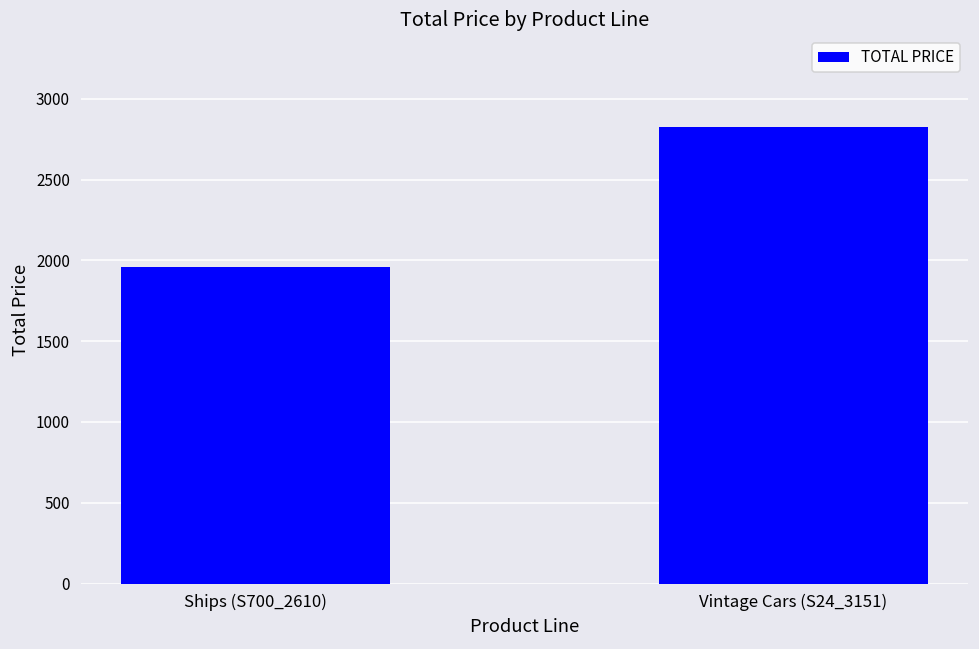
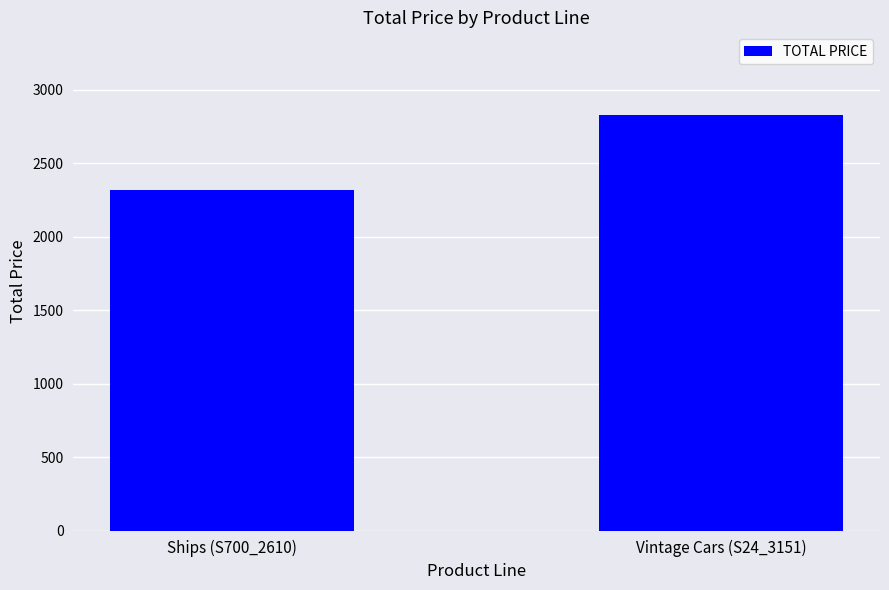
  {
-   "Ships (S700_2610)": 1960,
+   "Ships (S700_2610)": 2320,
    "Vintage Cars (S24_3151)": 2830
  }
